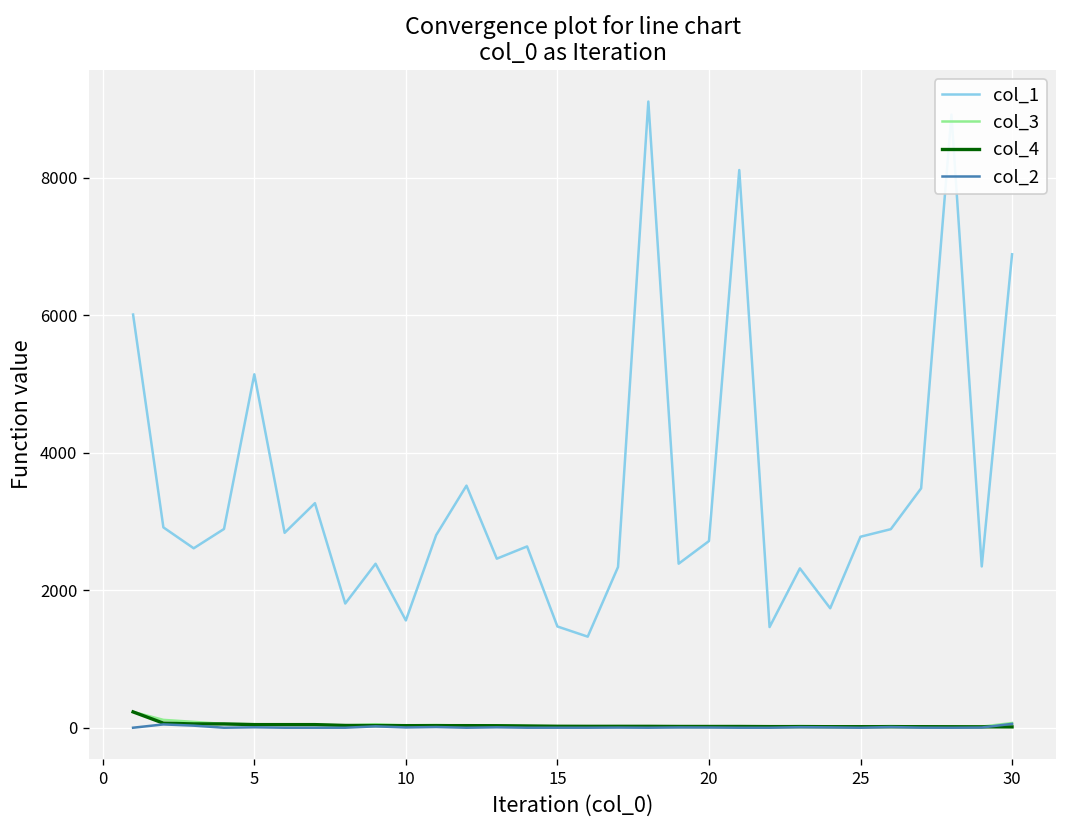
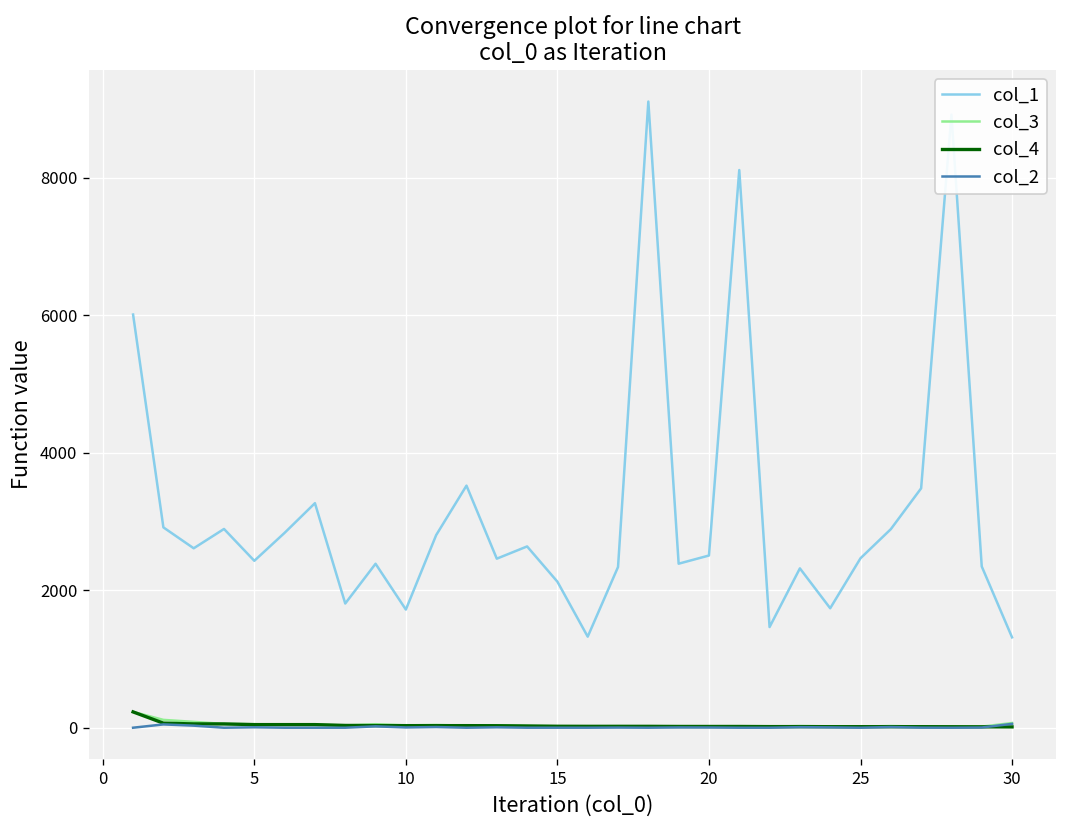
  {
    "col_1": {
-     "5": 5100,
-     "10": 1600,
-     "15": 1500,
-     "20": 2700,
-     "25": 2800,
-     "30": 6900
+     "5": 2400,
+     "10": 1700,
+     "15": 2100,
+     "20": 2500,
+     "25": 2500,
+     "30": 1300
    }
  }
